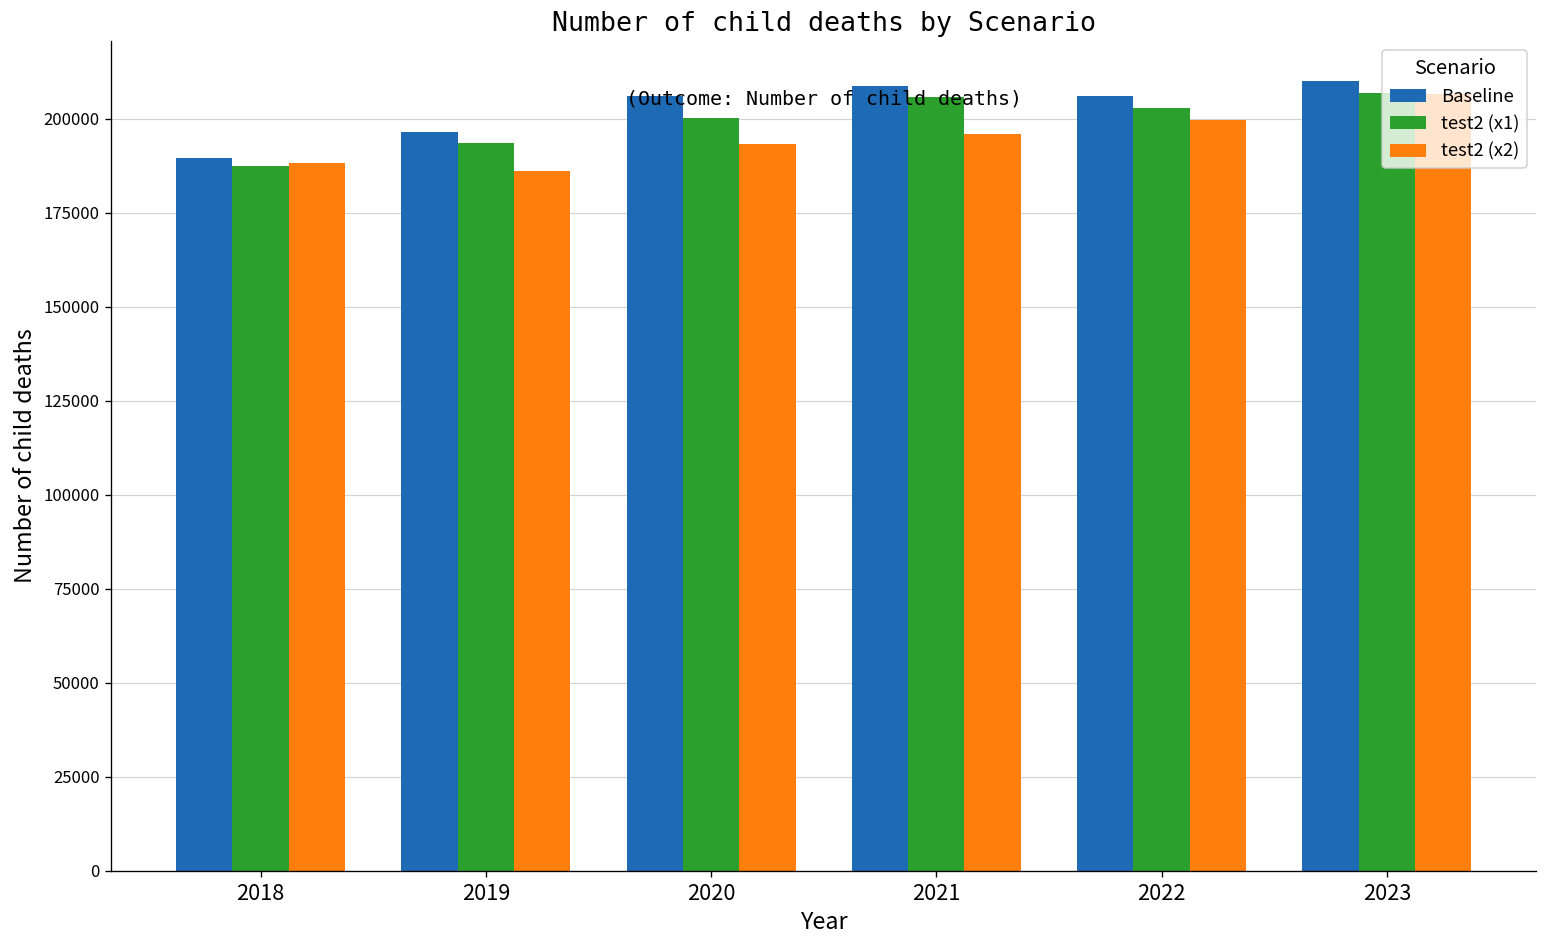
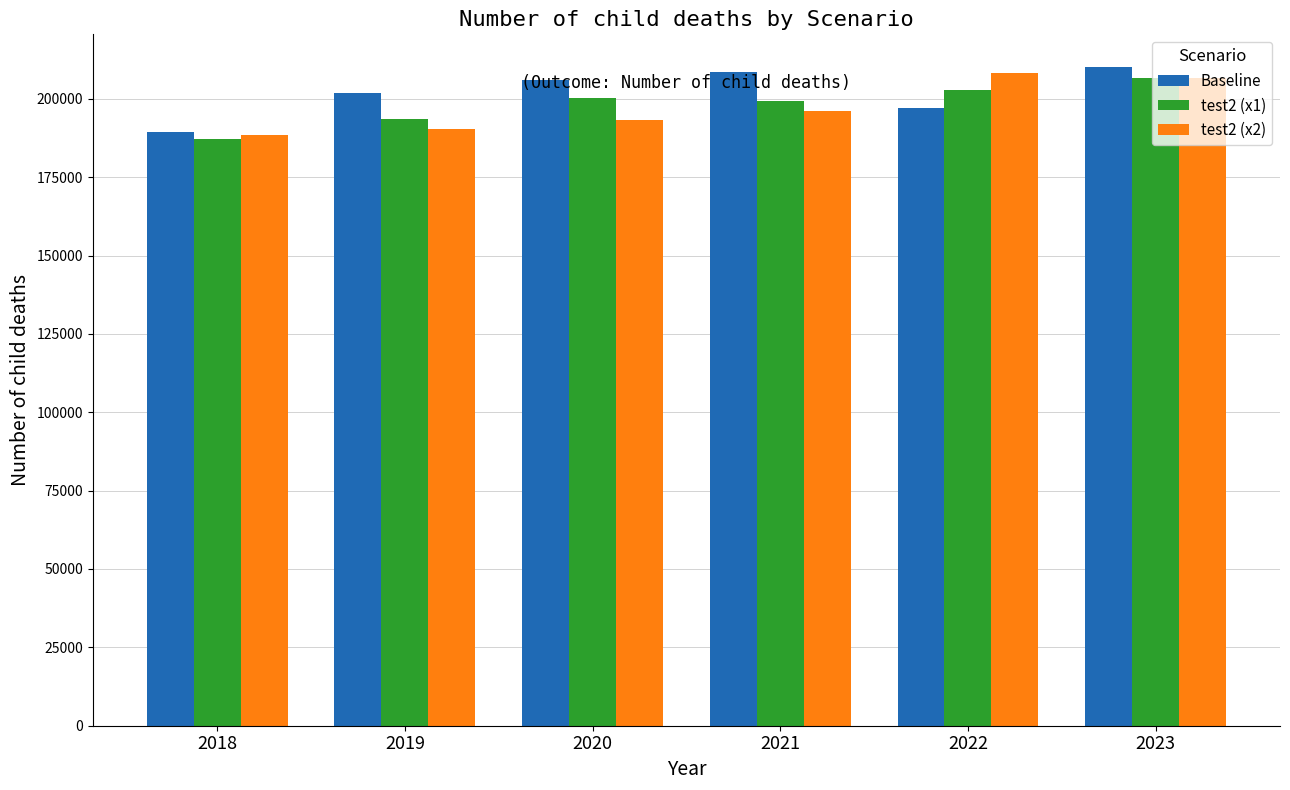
  {
    "Baseline": {
      "2018": 189000,
-     "2019": 196000,
+     "2019": 202000,
      "2020": 206000,
      "2021": 209000,
-     "2022": 206000,
+     "2022": 197000,
      "2023": 210000
    },
    "test2 (x1)": {
      "2018": 187000,
      "2019": 194000,
      "2020": 200000,
-     "2021": 206000,
+     "2021": 199000,
      "2022": 203000
    },
    "test2 (x2)": {
      "2018": 188000,
-     "2019": 186000,
+     "2019": 190000,
      "2020": 193000,
      "2021": 196000,
-     "2022": 200000
+     "2022": 208000
    }
  }
